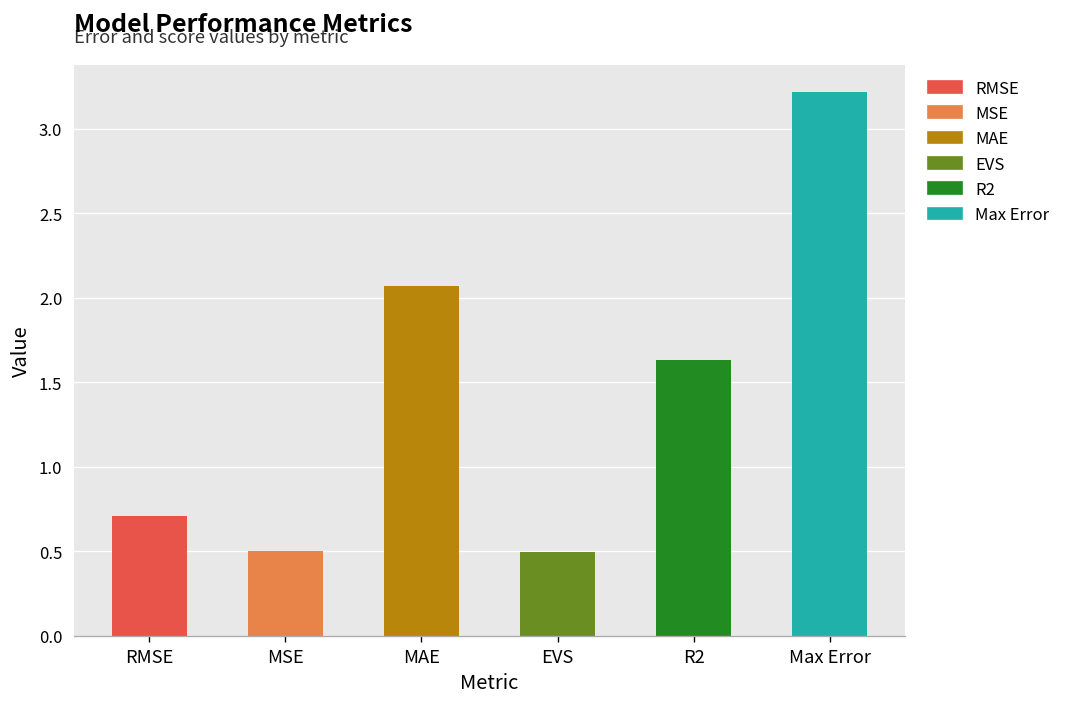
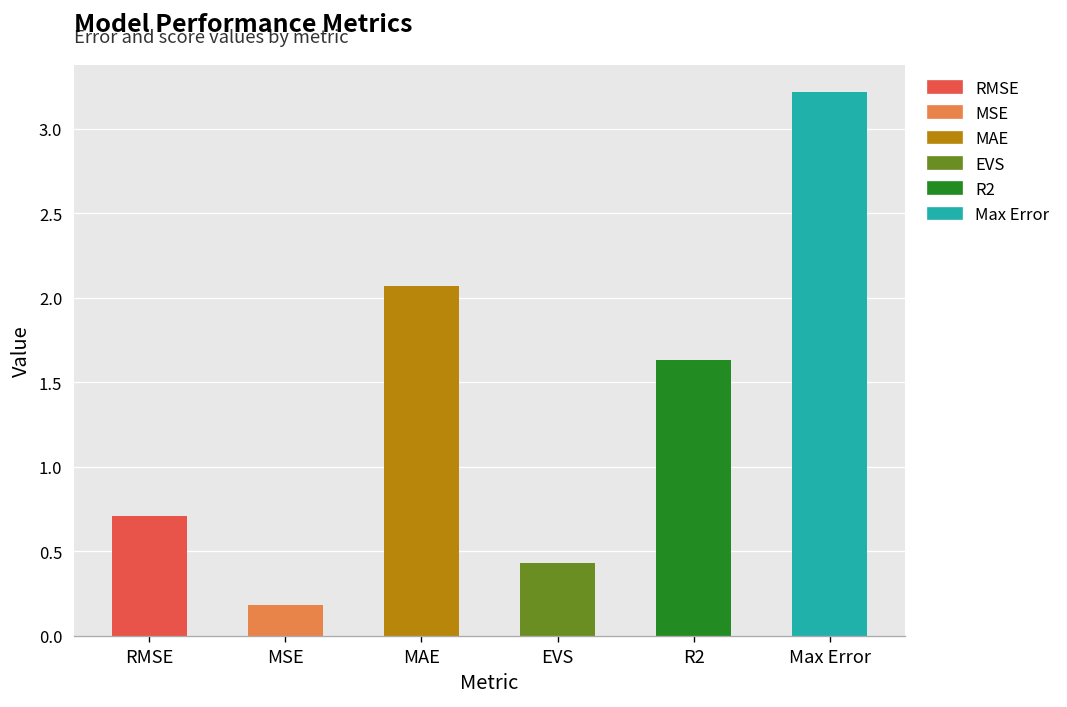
  {
    "RMSE": 0.71,
-   "MSE": 0.50,
+   "MSE": 0.18,
    "MAE": 2.07,
-   "EVS": 0.50,
+   "EVS": 0.43,
    "R2": 1.63,
    "Max Error": 3.22
  }
